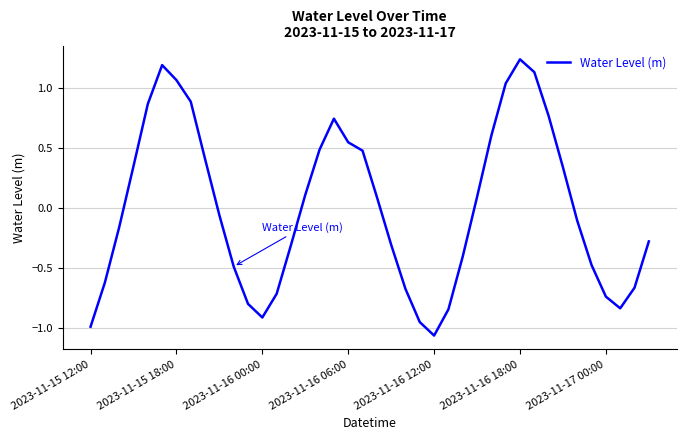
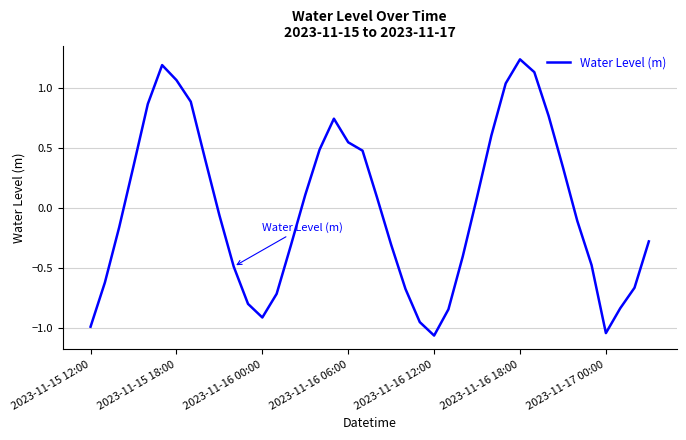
  {
    "2023-11-15 12:00": -0.99,
    "2023-11-15 18:00": 1.07,
    "2023-11-16 00:00": -0.91,
    "2023-11-16 06:00": 0.55,
    "2023-11-16 12:00": -1.06,
    "2023-11-16 18:00": 1.24,
-   "2023-11-17 00:00": -0.74
+   "2023-11-17 00:00": -1.04
  }
